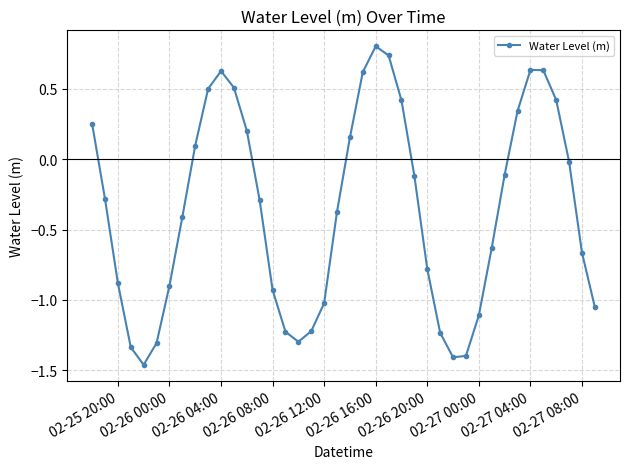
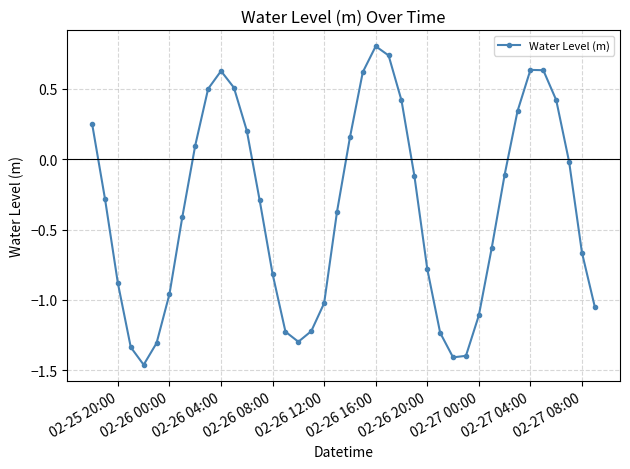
  {
    "02-25 20:00": -0.88,
-   "02-26 00:00": -0.90,
+   "02-26 00:00": -0.96,
    "02-26 04:00": 0.63,
-   "02-26 08:00": -0.93,
+   "02-26 08:00": -0.82,
    "02-26 12:00": -1.02,
    "02-26 16:00": 0.80,
    "02-26 20:00": -0.78,
    "02-27 00:00": -1.11,
    "02-27 04:00": 0.63,
    "02-27 08:00": -0.66
  }
